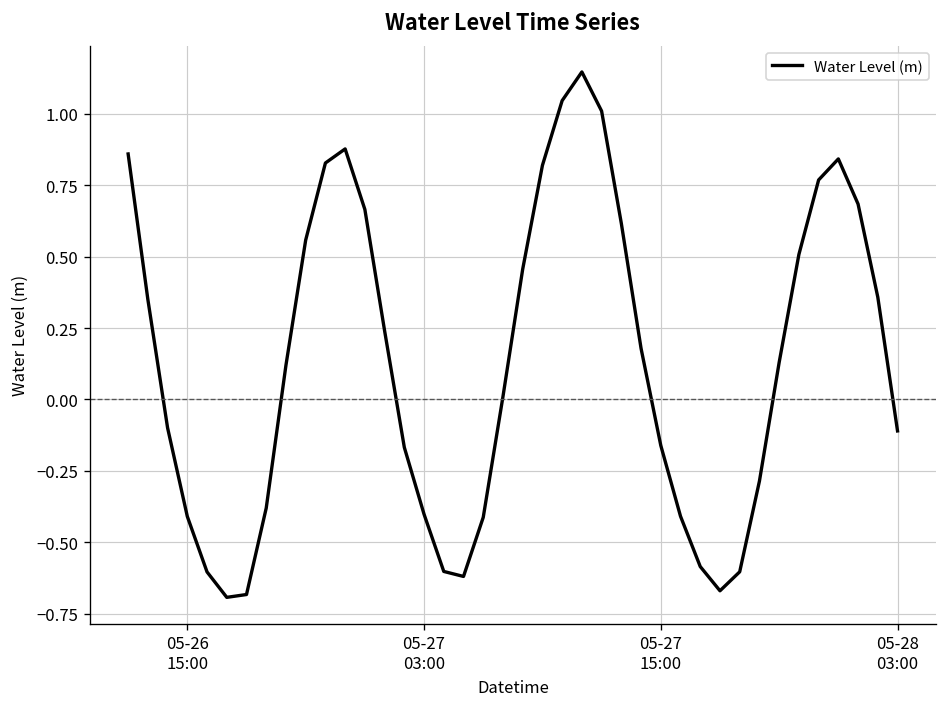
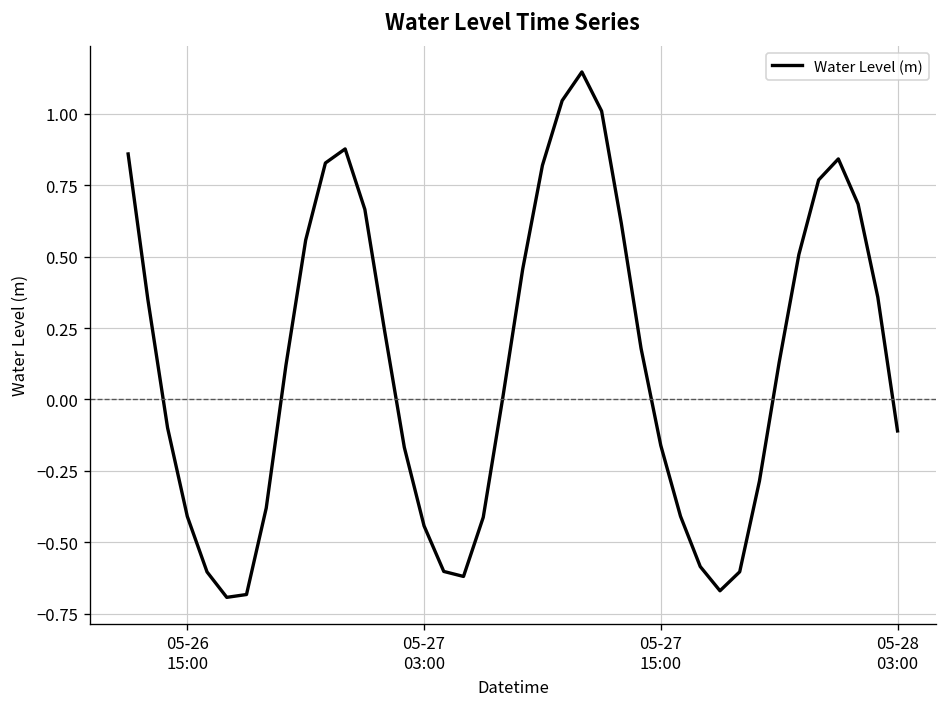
  {
    "05-26 15:00": -0.41,
-   "05-27 03:00": -0.40,
+   "05-27 03:00": -0.44,
    "05-27 15:00": -0.16,
    "05-28 03:00": -0.11
  }
